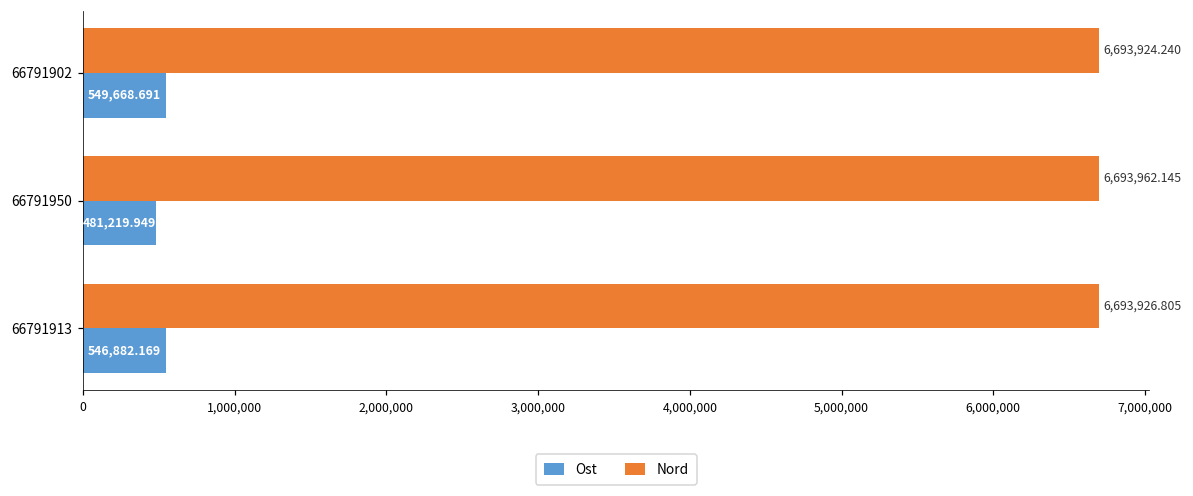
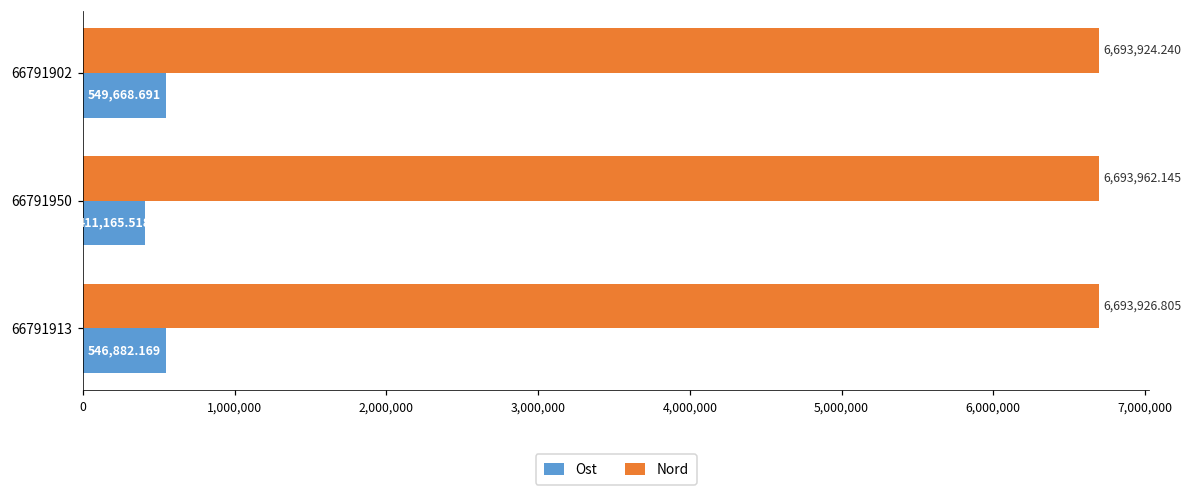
  {
    "Ost": {
      "66791902": "549,668.691",
-     "66791950": "481,219.949",
+     "66791950": "411,165.518",
      "66791913": "546,882.169"
    },
    "Nord": {
      "66791902": "6,693,924.240",
      "66791950": "6,693,962.145",
      "66791913": "6,693,926.805"
    }
  }
